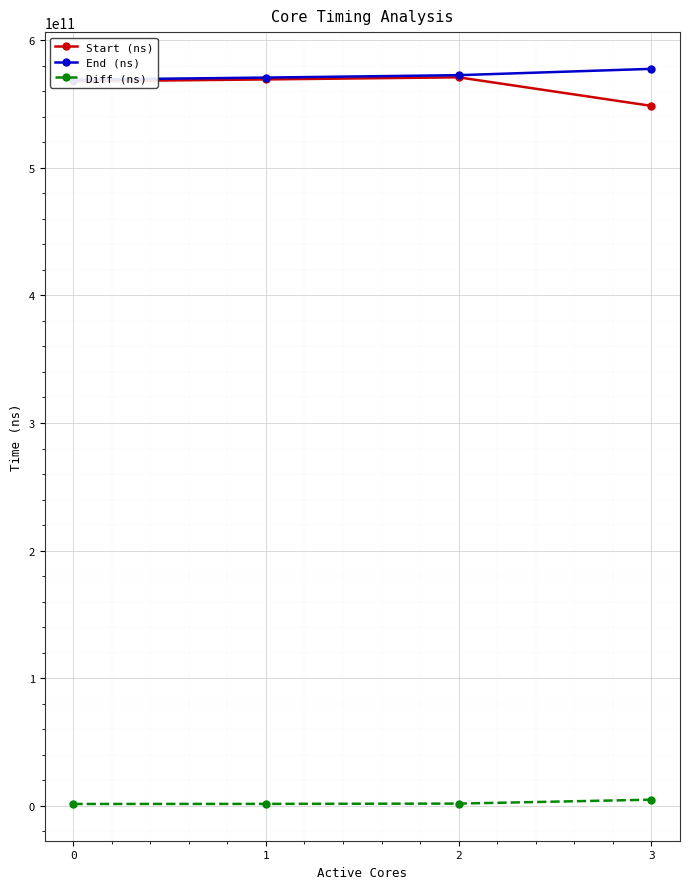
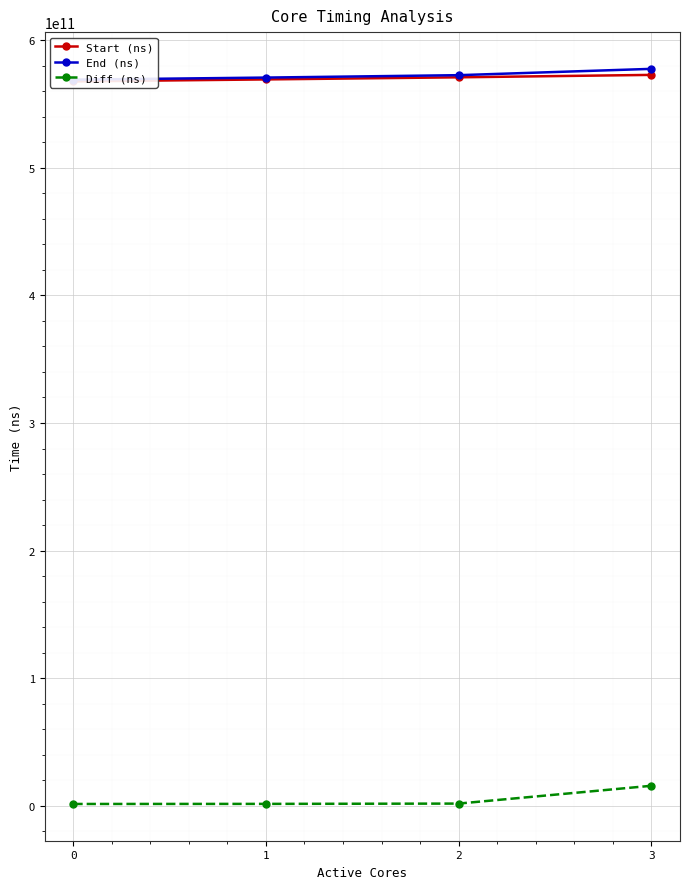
  {
    "Start (ns)": {
-     "3": 549000000000
+     "3": 573000000000
    },
    "End (ns)": {
      "3": 578000000000
    },
    "Diff (ns)": {
      "0": 1000000000,
      "1": 1000000000,
      "2": 2000000000,
-     "3": 5000000000
+     "3": 16000000000
    }
  }
